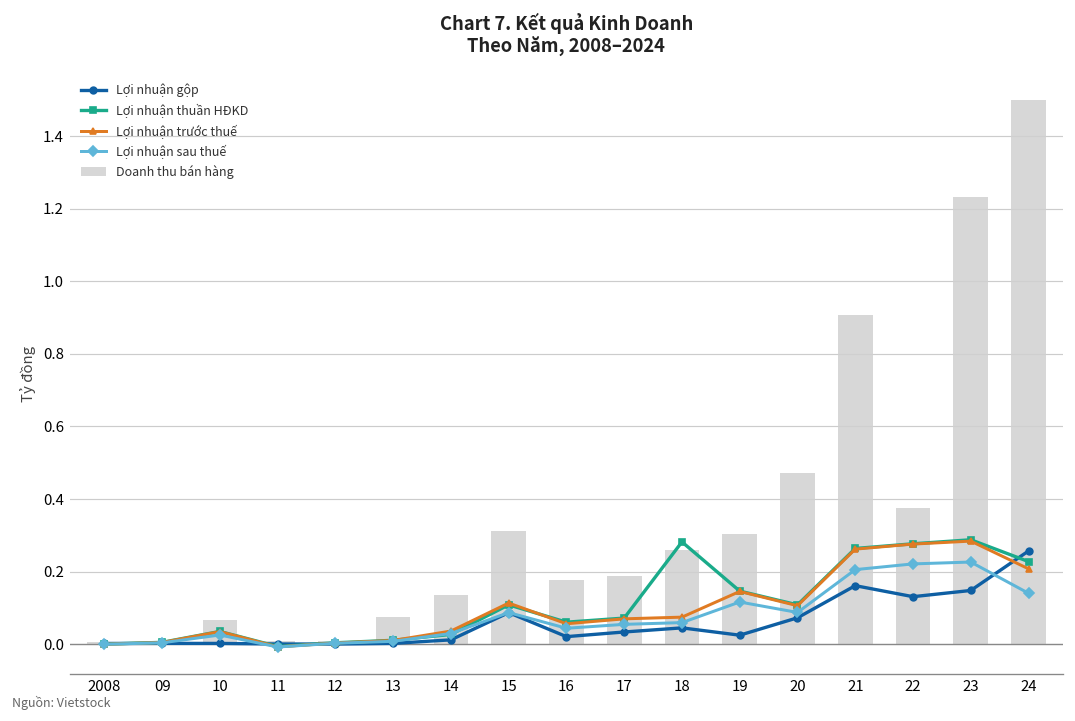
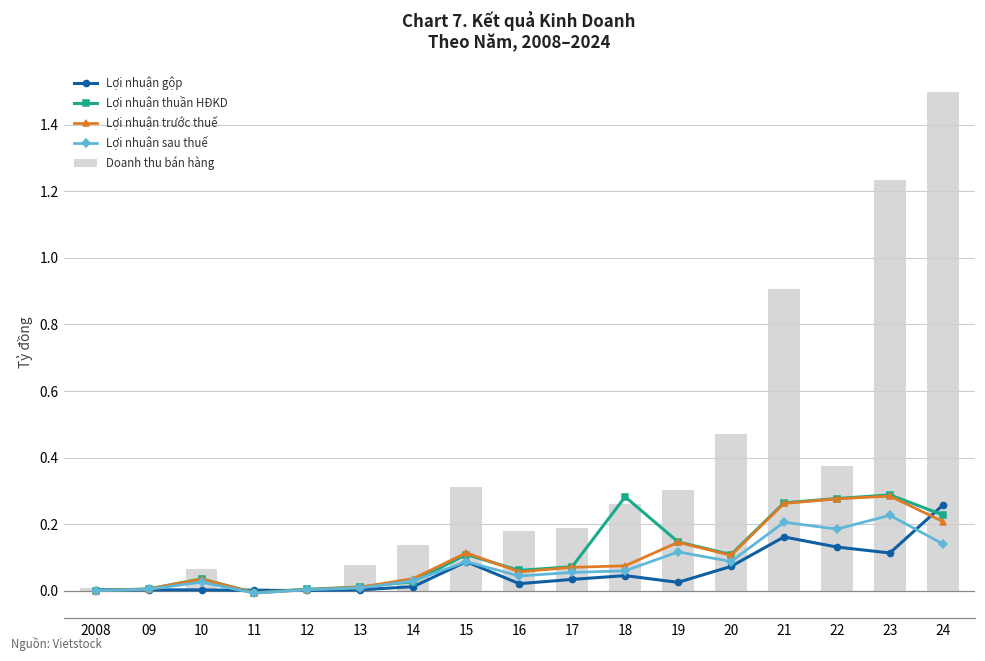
  {
    "Lợi nhuận gộp": {
      "10": 0.00,
      "14": 0.01,
      "16": 0.02,
      "17": 0.03,
      "18": 0.05,
      "19": 0.02,
      "20": 0.07,
      "21": 0.16,
      "22": 0.13,
-     "23": 0.15,
+     "23": 0.11,
      "24": 0.26
    },
    "Doanh thu bán hàng": {
      "10": 0.07,
      "13": 0.08,
      "14": 0.14,
      "15": 0.31,
      "16": 0.18,
      "17": 0.19,
      "18": 0.26,
      "19": 0.30,
      "20": 0.47,
      "21": 0.91,
      "22": 0.38,
      "23": 1.23,
      "24": 1.50
    },
    "Lợi nhuận thuần HĐKD": {
      "18": 0.28,
      "24": 0.23
    },
    "Lợi nhuận trước thuế": {
      "18": 0.07,
      "24": 0.21
    },
    "Lợi nhuận sau thuế": {
      "10": 0.03,
      "16": 0.04,
      "17": 0.05,
      "18": 0.06,
      "19": 0.12,
      "20": 0.09,
      "21": 0.21,
-     "22": 0.22,
+     "22": 0.18,
      "23": 0.23,
      "24": 0.14
    }
  }
